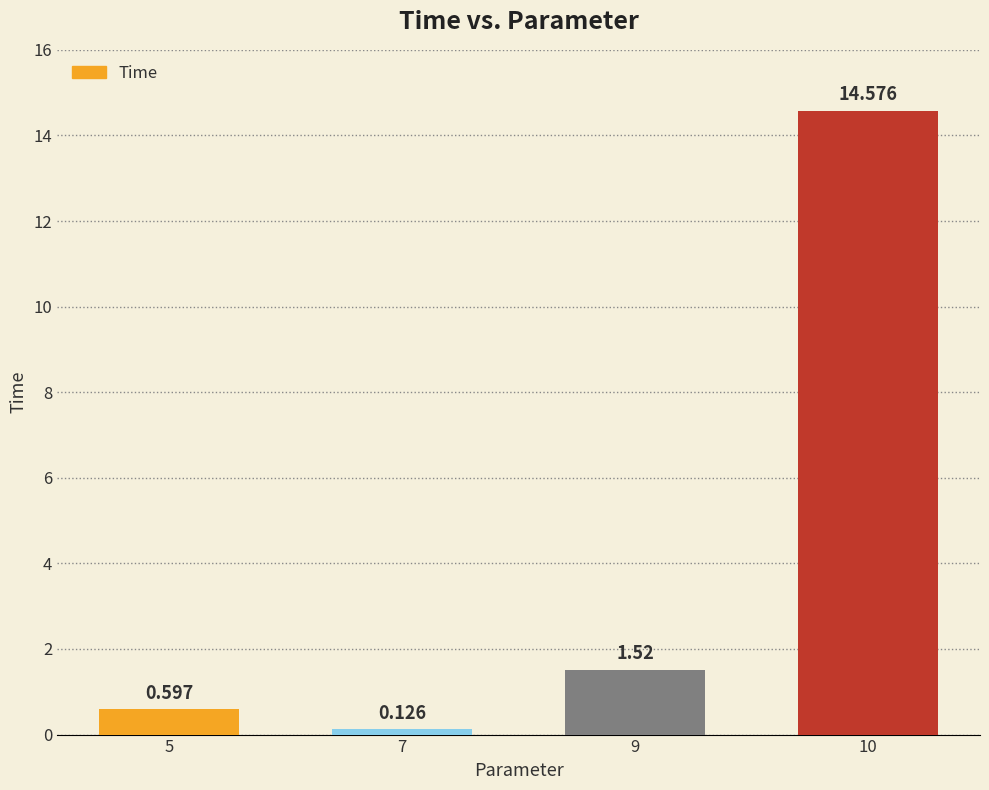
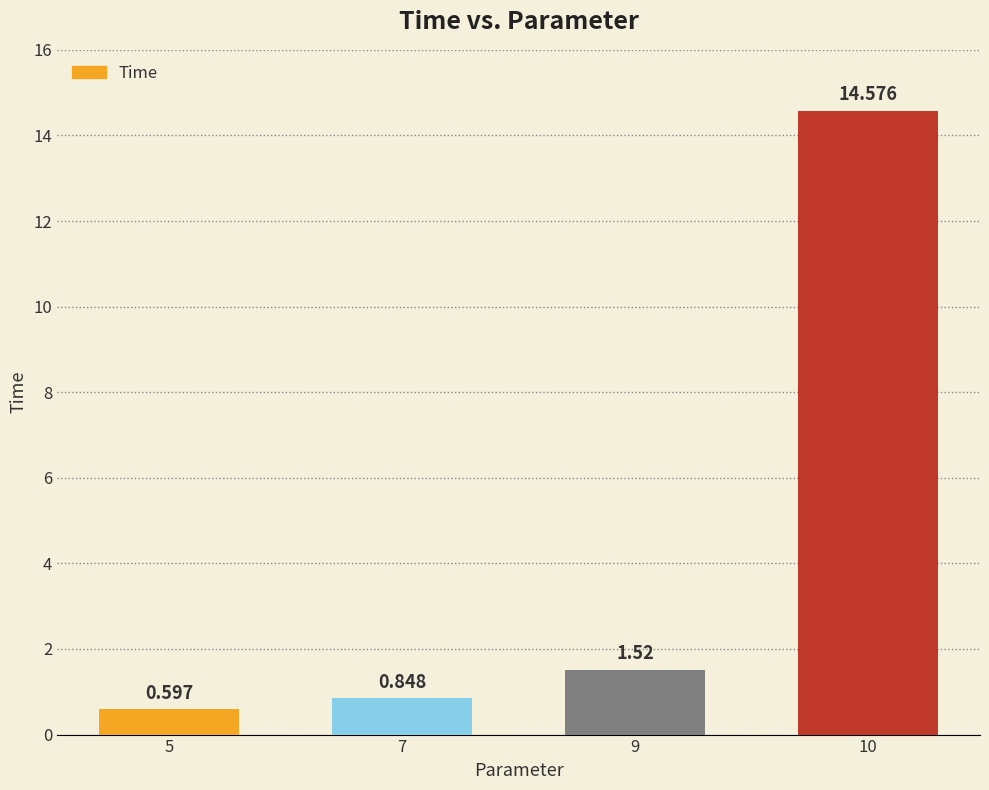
  {
    "5": 0.597,
-   "7": 0.126,
+   "7": 0.848,
    "9": 1.52,
    "10": 14.576
  }
